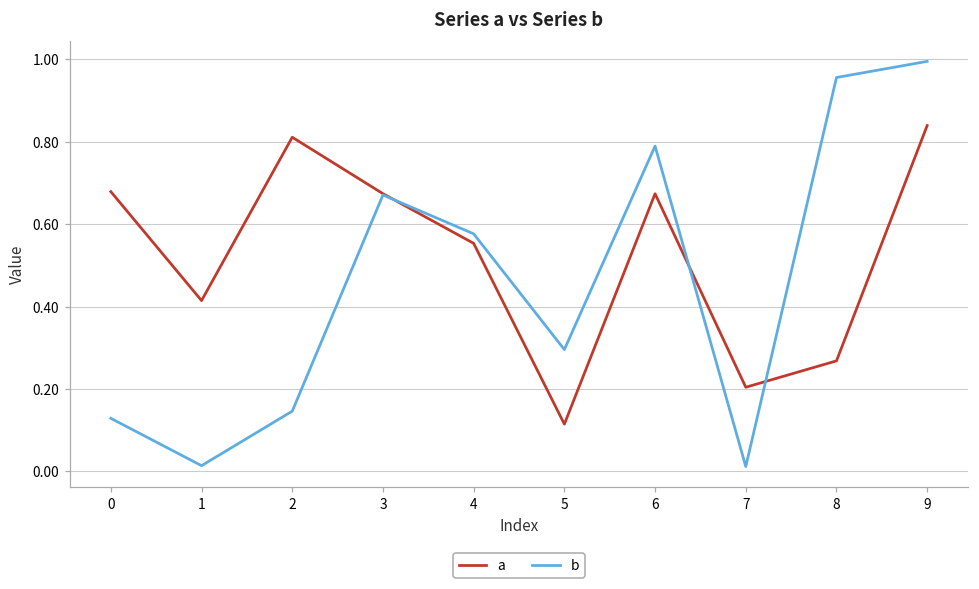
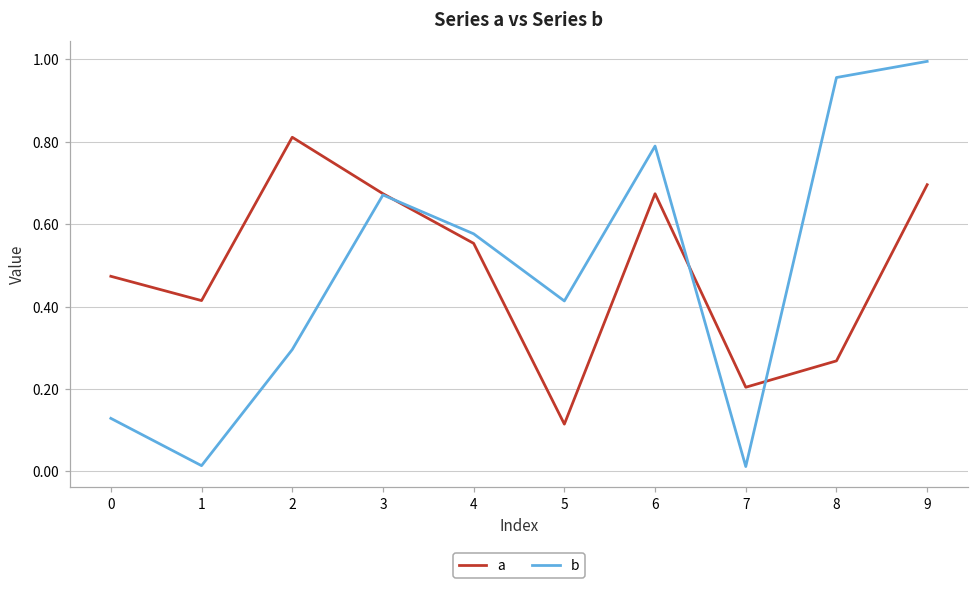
  {
    "a": {
-     "0": 0.68,
+     "0": 0.47,
      "1": 0.41,
      "2": 0.81,
      "4": 0.55,
      "5": 0.11,
      "6": 0.67,
      "7": 0.20,
      "8": 0.27,
-     "9": 0.84
+     "9": 0.70
    },
    "b": {
      "0": 0.13,
      "1": 0.01,
-     "2": 0.15,
+     "2": 0.30,
      "4": 0.58,
-     "5": 0.30,
+     "5": 0.41,
      "6": 0.79,
      "7": 0.01,
      "8": 0.96,
      "9": 1.00
    }
  }
